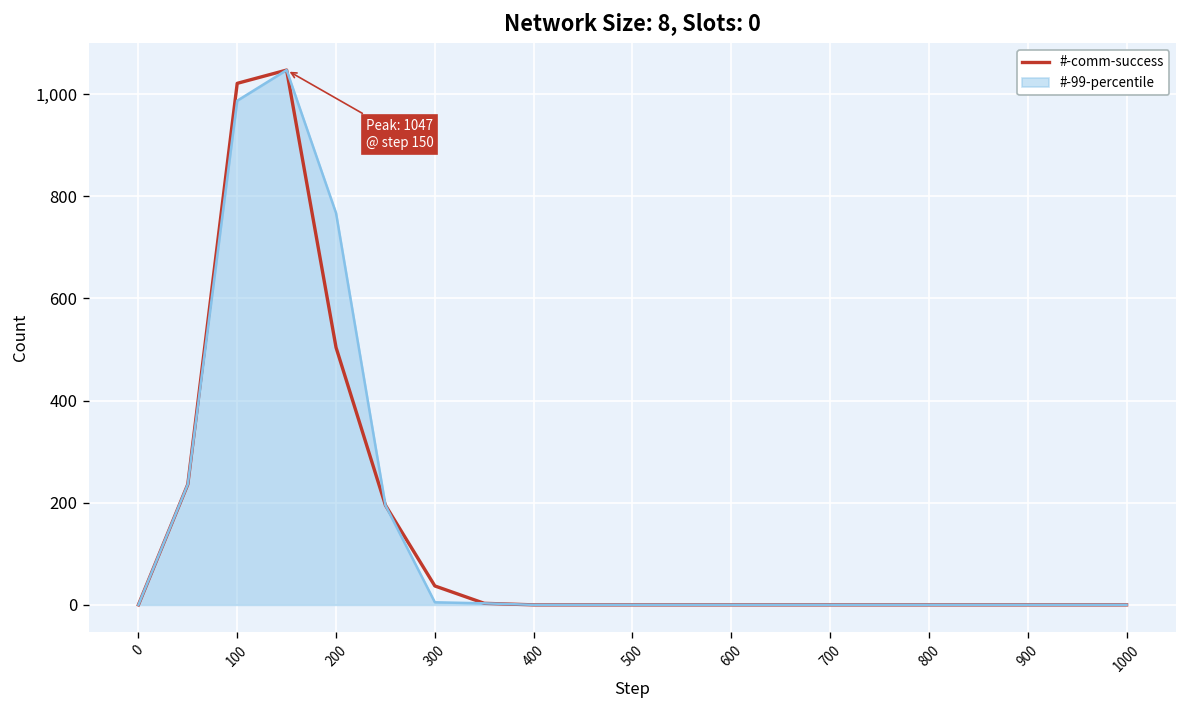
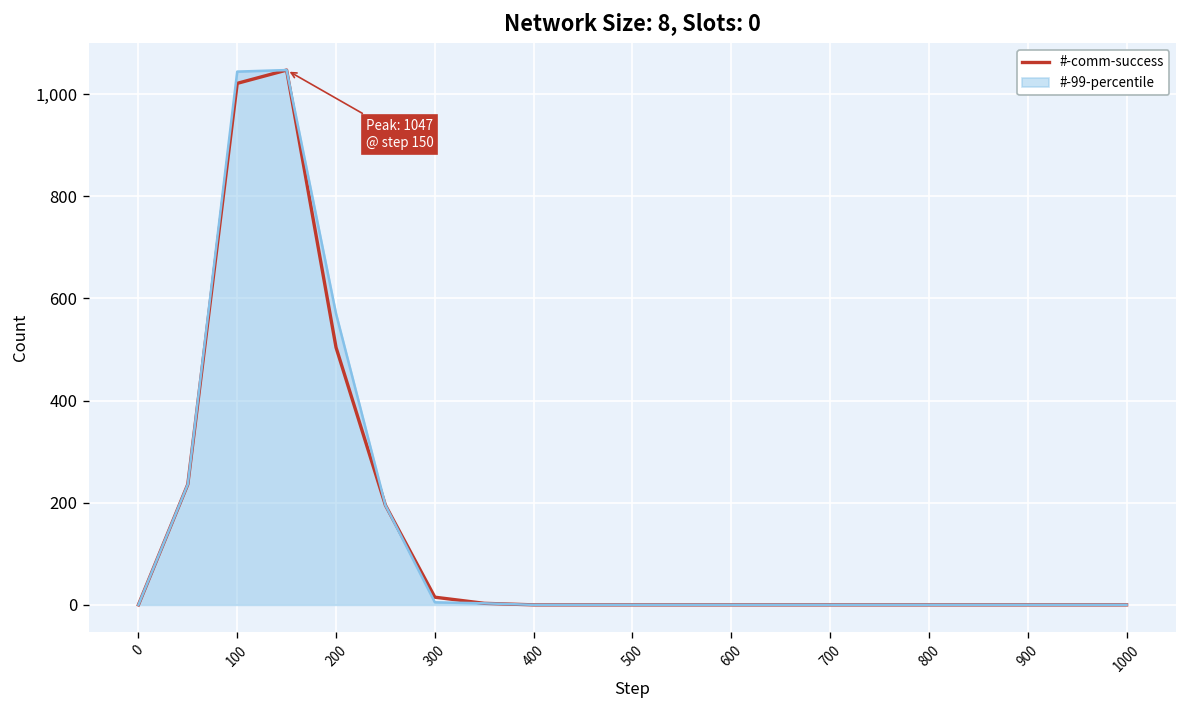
  {
    "#-99-percentile": {
-     "100": "990",
-     "200": "770",
+     "100": "1,040",
+     "200": "570",
      "300": "10"
    },
    "#-comm-success": {
      "100": "1,020",
      "200": "500",
-     "300": "40"
+     "300": "20"
    }
  }
